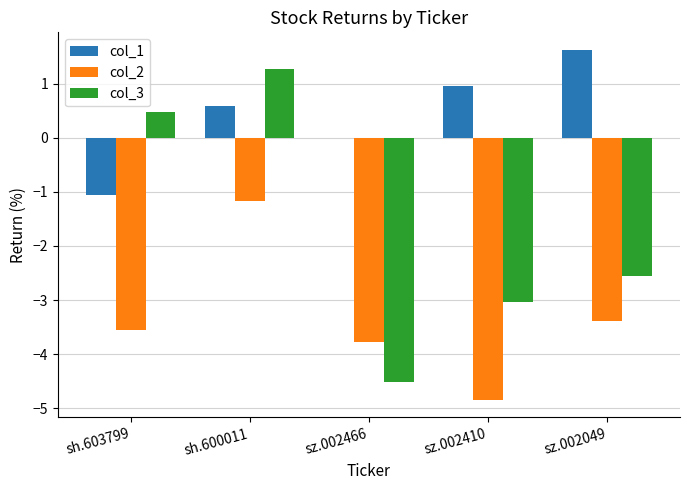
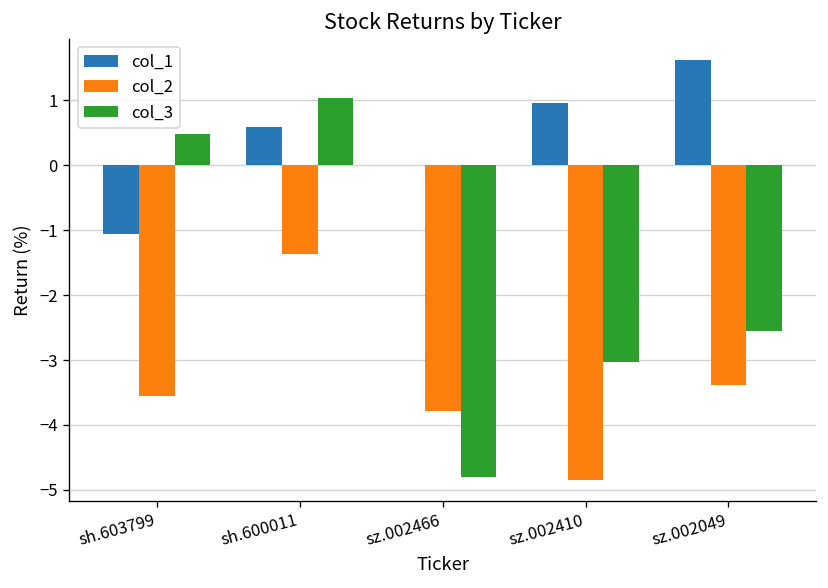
  {
    "col_1": {
      "sh.603799": -1.1,
      "sh.600011": 0.6,
      "sz.002466": 0.0,
      "sz.002410": 1.0,
      "sz.002049": 1.6
    },
    "col_2": {
      "sh.603799": -3.6,
-     "sh.600011": -1.2,
+     "sh.600011": -1.4,
      "sz.002466": -3.8,
      "sz.002410": -4.8,
      "sz.002049": -3.4
    },
    "col_3": {
      "sh.603799": 0.5,
-     "sh.600011": 1.3,
-     "sz.002466": -4.5,
+     "sh.600011": 1.0,
+     "sz.002466": -4.8,
      "sz.002410": -3.0,
      "sz.002049": -2.6
    }
  }
